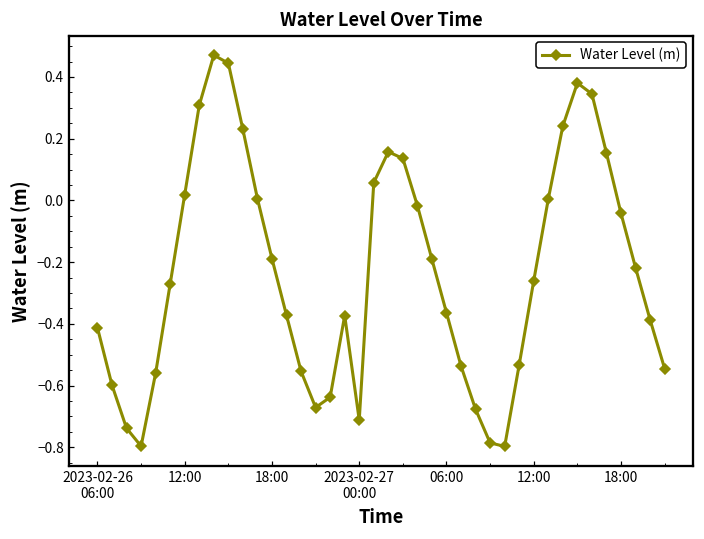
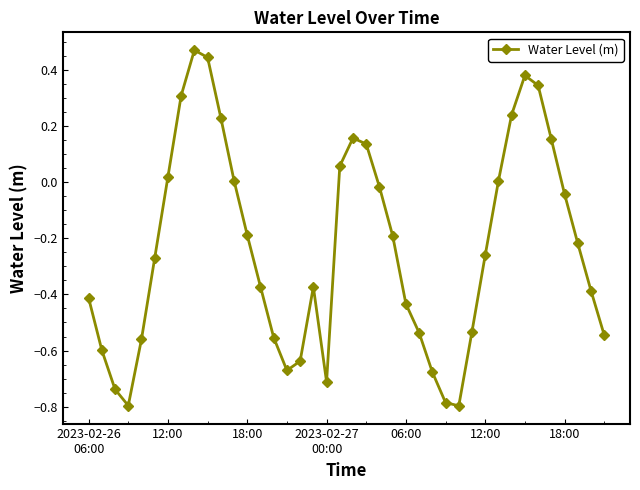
  {
    "2023-02-26 06:00": -0.41,
    "2023-02-27 00:00": -0.71,
-   "06:00": -0.36
+   "06:00": -0.43
  }
